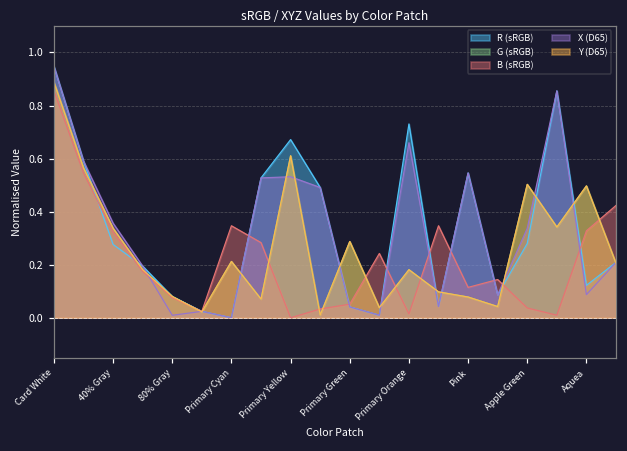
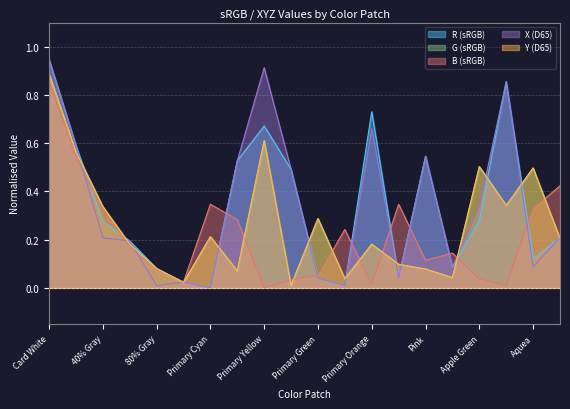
  {
    "R (sRGB)": {
      "40% Gray": 0.28,
      "Primary Yellow": 0.67,
      "Primary Orange": 0.73,
      "Apple Green": 0.28,
      "Aquea": 0.12
    },
    "X (D65)": {
-     "40% Gray": 0.36,
+     "40% Gray": 0.21,
      "80% Gray": 0.01,
-     "Primary Yellow": 0.53,
+     "Primary Yellow": 0.91,
      "Primary Orange": 0.66,
      "Apple Green": 0.34,
      "Aquea": 0.09
    }
  }
